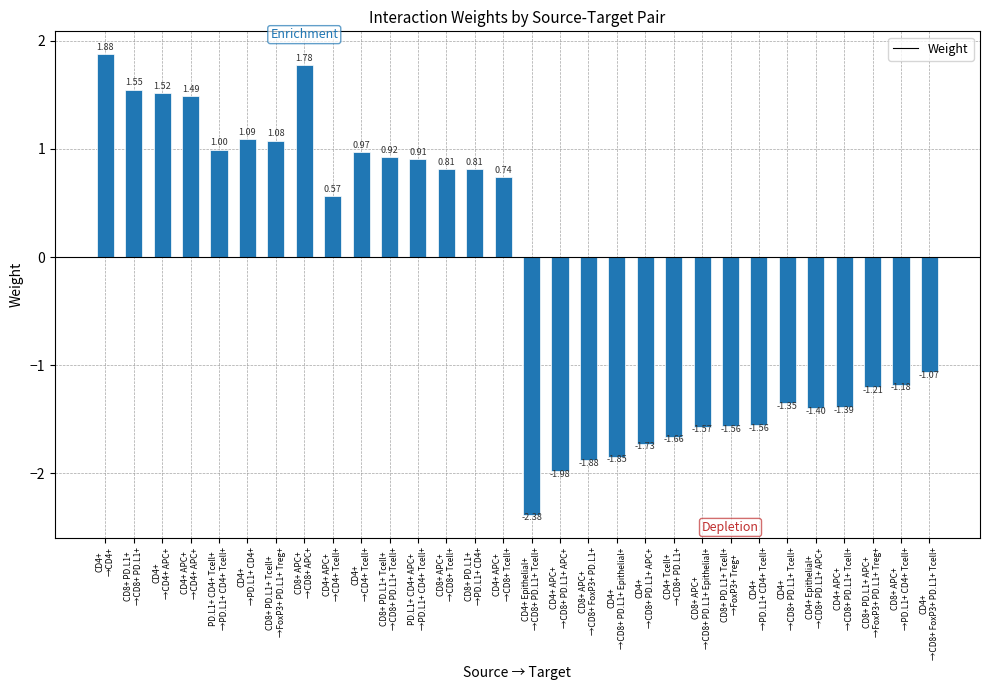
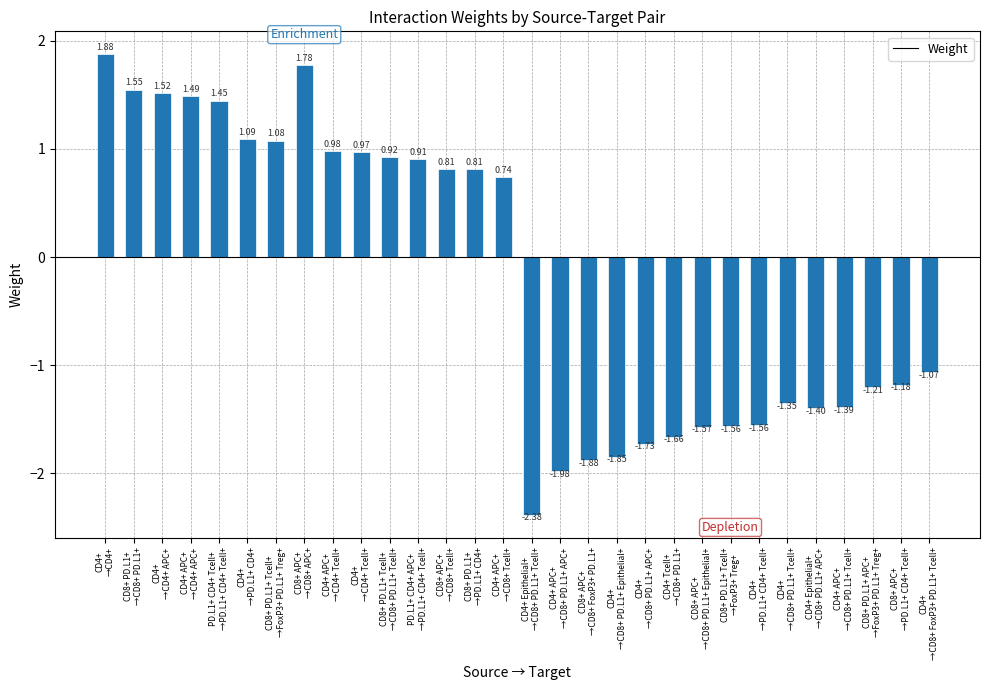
  {
    "CD4+ →CD4+": 1.88,
    "CD8+ PD.L1+ →CD8+ PD.L1+": 1.55,
    "CD4+ →CD4+ APC+": 1.52,
    "CD4+ APC+ →CD4+ APC+": 1.49,
-   "PD.L1+ CD4+ Tcell+ →PD.L1+ CD4+ Tcell+": 1.00,
+   "PD.L1+ CD4+ Tcell+ →PD.L1+ CD4+ Tcell+": 1.45,
    "CD4+ →PD.L1+ CD4+": 1.09,
    "CD8+ PD.L1+ Tcell+ →FoxP3+ PD.L1+ Treg+": 1.08,
    "CD8+ APC+ →CD8+ APC+": 1.78,
-   "CD4+ APC+ →CD4+ Tcell+": 0.57,
+   "CD4+ APC+ →CD4+ Tcell+": 0.98,
    "CD4+ →CD4+ Tcell+": 0.97,
    "CD8+ PD.L1+ Tcell+ →CD8+ PD.L1+ Tcell+": 0.92,
    "PD.L1+ CD4+ APC+ →PD.L1+ CD4+ Tcell+": 0.91,
    "CD8+ APC+ →CD8+ Tcell+": 0.81,
    "CD8+ PD.L1+ →PD.L1+ CD4+": 0.81,
    "CD4+ APC+ →CD8+ Tcell+": 0.74,
    "CD4+ Epithelial+ →CD8+ PD.L1+ Tcell+": -2.38,
    "CD4+ APC+ →CD8+ PD.L1+ APC+": -1.98,
    "CD8+ APC+ →CD8+ FoxP3+ PD.L1+": -1.88,
    "CD4+ →CD8+ PD.L1+ Epithelial+": -1.85,
    "CD4+ →CD8+ PD.L1+ APC+": -1.73,
    "CD4+ Tcell+ →CD8+ PD.L1+": -1.66,
    "CD8+ APC+ →CD8+ PD.L1+ Epithelial+": -1.57,
    "CD8+ PD.L1+ Tcell+ →FoxP3+ Treg+": -1.56,
    "CD4+ →PD.L1+ CD4+ Tcell+": -1.56,
    "CD4+ →CD8+ PD.L1+ Tcell+": -1.35,
    "CD4+ Epithelial+ →CD8+ PD.L1+ APC+": -1.40,
    "CD4+ APC+ →CD8+ PD.L1+ Tcell+": -1.39,
    "CD8+ PD.L1+ APC+ →FoxP3+ PD.L1+ Treg+": -1.21,
    "CD8+ APC+ →PD.L1+ CD4+ Tcell+": -1.18,
    "CD4+ →CD8+ FoxP3+ PD.L1+ Tcell+": -1.07
  }
